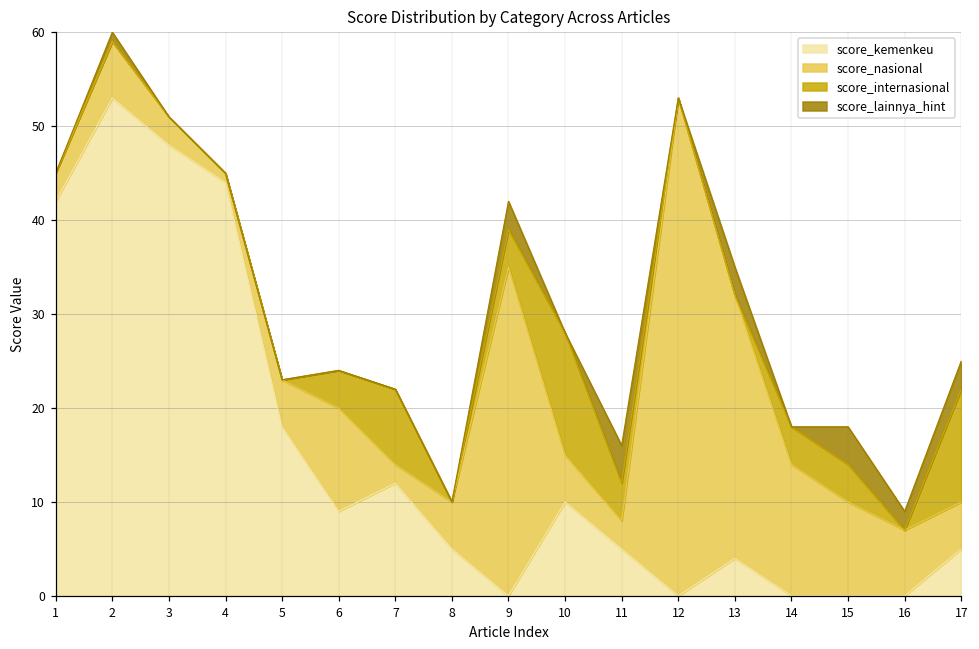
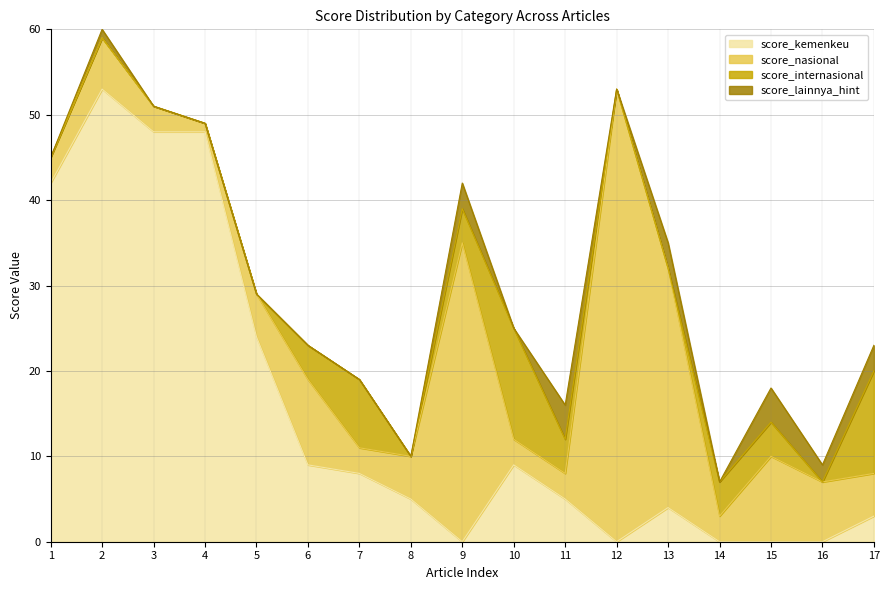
  {
    "score_kemenkeu": {
      "1": 42,
      "2": 53,
      "3": 48,
-     "4": 44,
-     "5": 18,
+     "4": 48,
+     "5": 24,
      "6": 9,
-     "7": 12,
+     "7": 8,
      "8": 5,
      "9": 0,
-     "10": 10,
+     "10": 9,
      "11": 5,
      "12": 0,
      "13": 4,
      "14": 0,
      "15": 0,
      "16": 0,
-     "17": 5
+     "17": 3
    },
    "score_nasional": {
-     "6": 11,
-     "7": 2,
+     "6": 10,
+     "7": 3,
      "9": 35,
-     "10": 5,
+     "10": 3,
      "11": 3,
-     "14": 14,
+     "14": 3,
      "15": 10,
      "17": 5
    }
  }
